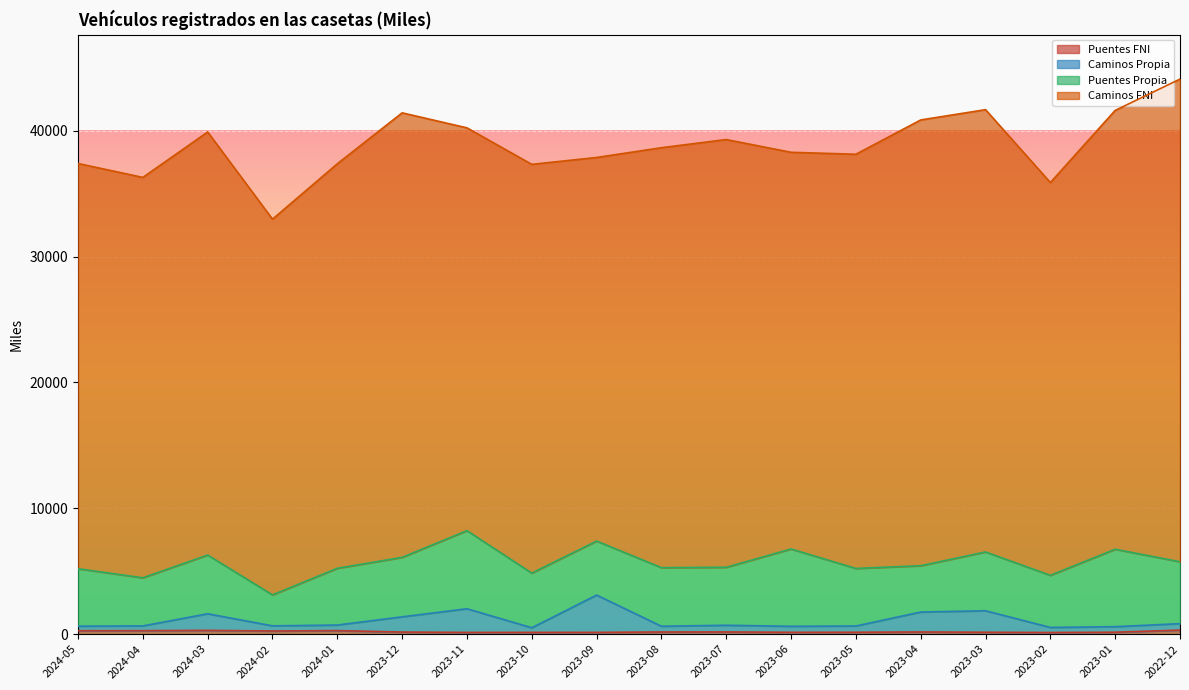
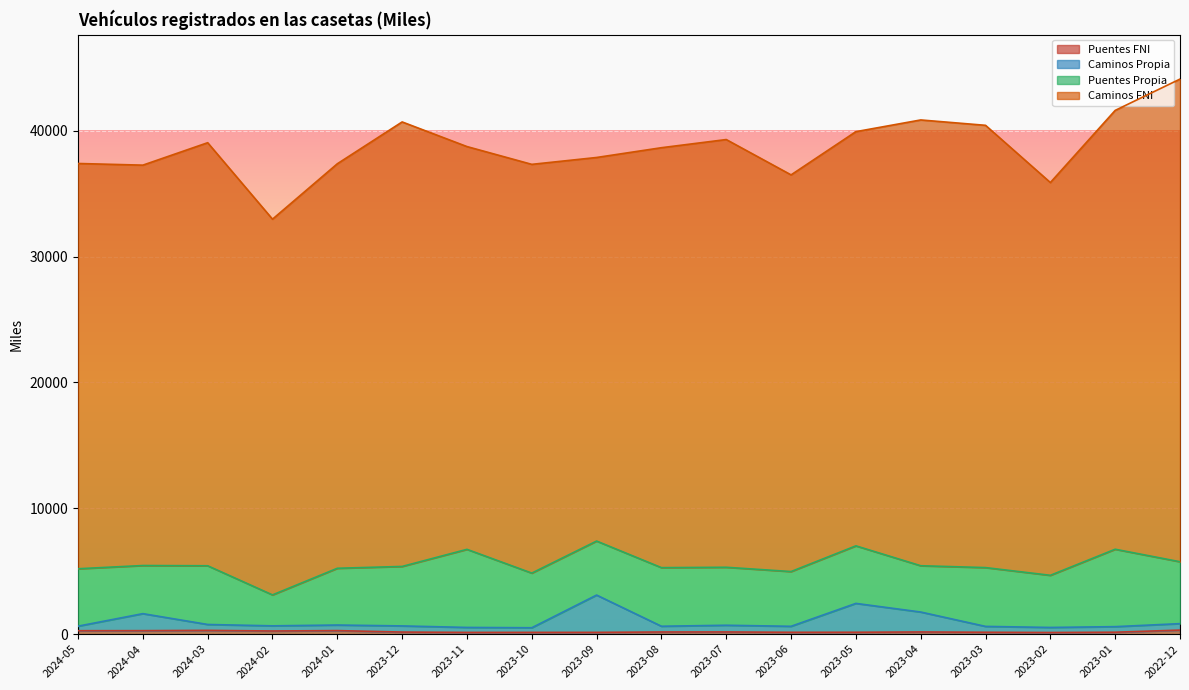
  {
    "Caminos Propia": {
      "2024-05": 400,
-     "2024-04": 400,
-     "2024-03": 1300,
+     "2024-04": 1400,
+     "2024-03": 500,
      "2024-02": 400,
      "2024-01": 400,
-     "2023-12": 1200,
-     "2023-11": 1900,
+     "2023-12": 500,
+     "2023-11": 400,
      "2023-10": 400,
      "2023-09": 3000,
      "2023-08": 500,
      "2023-07": 500,
      "2023-06": 500,
-     "2023-05": 500,
+     "2023-05": 2300,
      "2023-04": 1600,
-     "2023-03": 1700,
+     "2023-03": 500,
      "2023-02": 400,
      "2023-01": 400,
      "2022-12": 500
    },
    "Puentes Propia": {
      "2024-05": 4600,
      "2024-04": 3800,
      "2024-03": 4700,
      "2024-02": 2500,
      "2024-01": 4500,
      "2023-12": 4700,
      "2023-11": 6200,
      "2023-10": 4300,
      "2023-09": 4300,
      "2023-08": 4700,
      "2023-07": 4600,
-     "2023-06": 6100,
+     "2023-06": 4400,
      "2023-05": 4600,
      "2023-04": 3700,
      "2023-03": 4700,
      "2023-02": 4100,
      "2023-01": 6200,
      "2022-12": 4900
    }
  }
